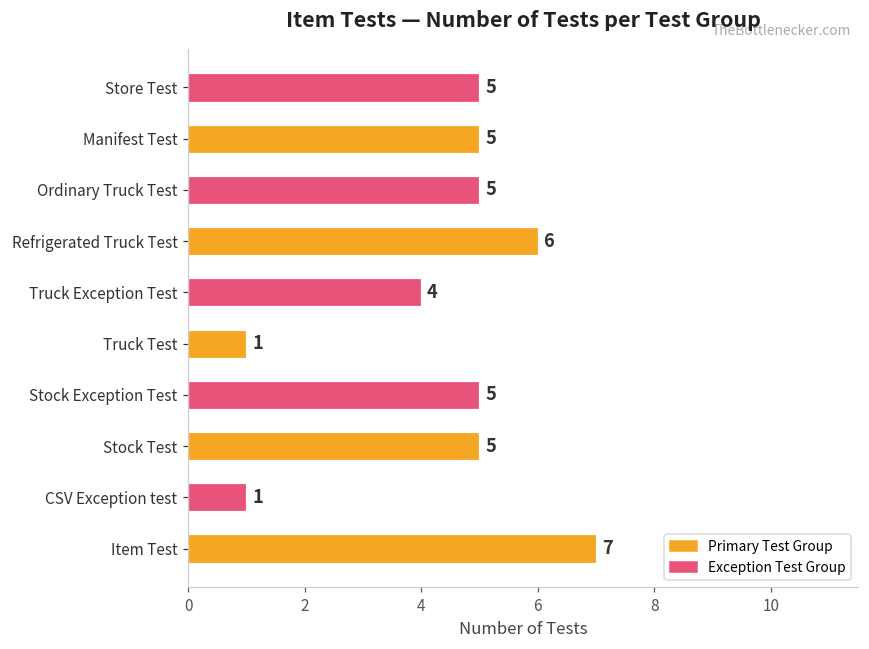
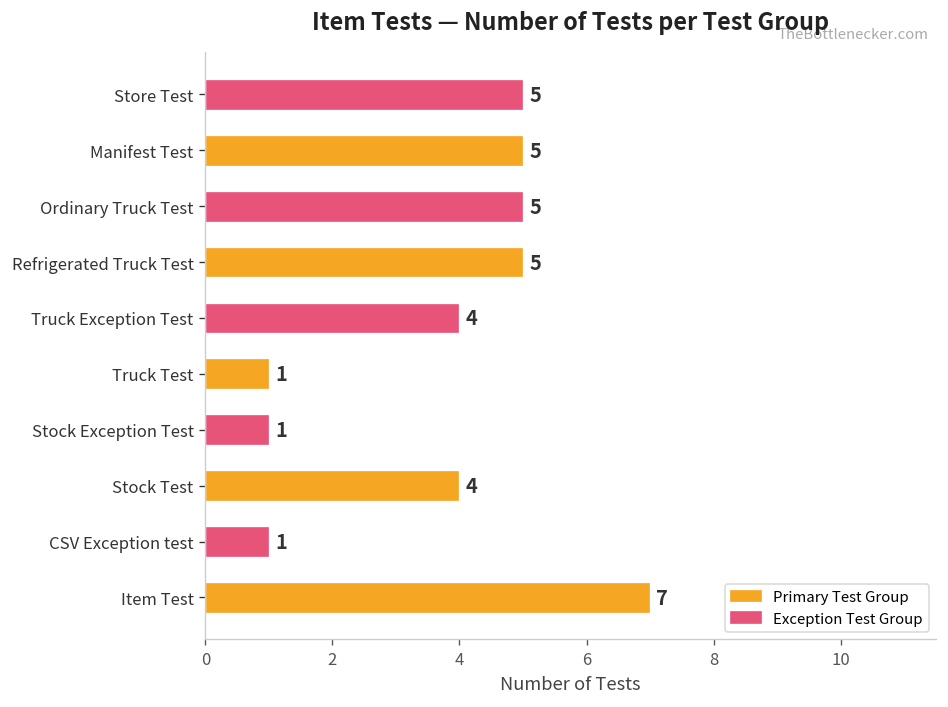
  {
    "Store Test": 5,
    "Manifest Test": 5,
    "Ordinary Truck Test": 5,
-   "Refrigerated Truck Test": 6,
+   "Refrigerated Truck Test": 5,
    "Truck Exception Test": 4,
    "Truck Test": 1,
-   "Stock Exception Test": 5,
-   "Stock Test": 5,
+   "Stock Exception Test": 1,
+   "Stock Test": 4,
    "CSV Exception test": 1,
    "Item Test": 7
  }
